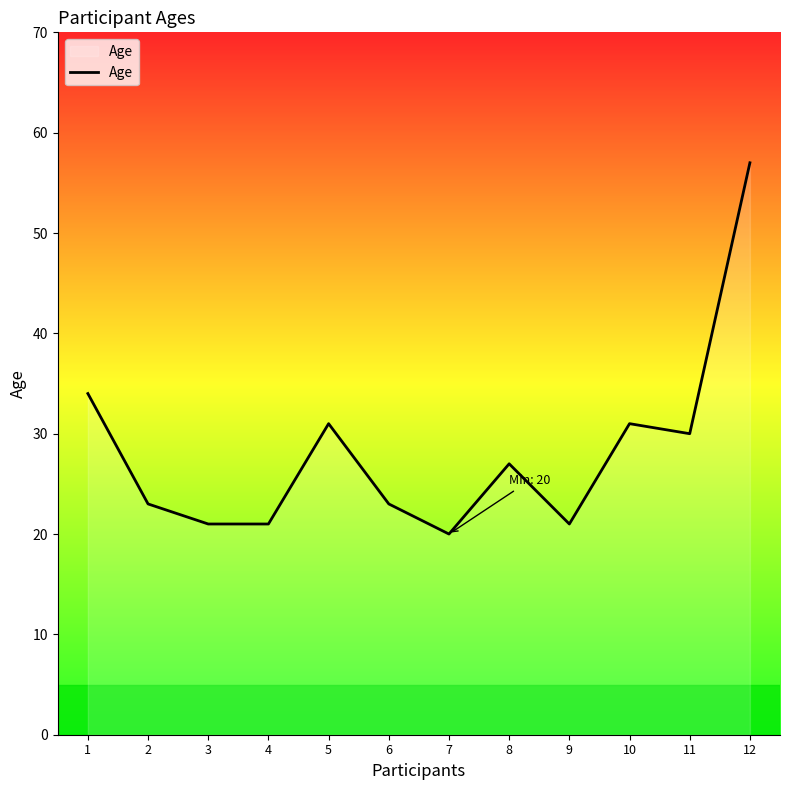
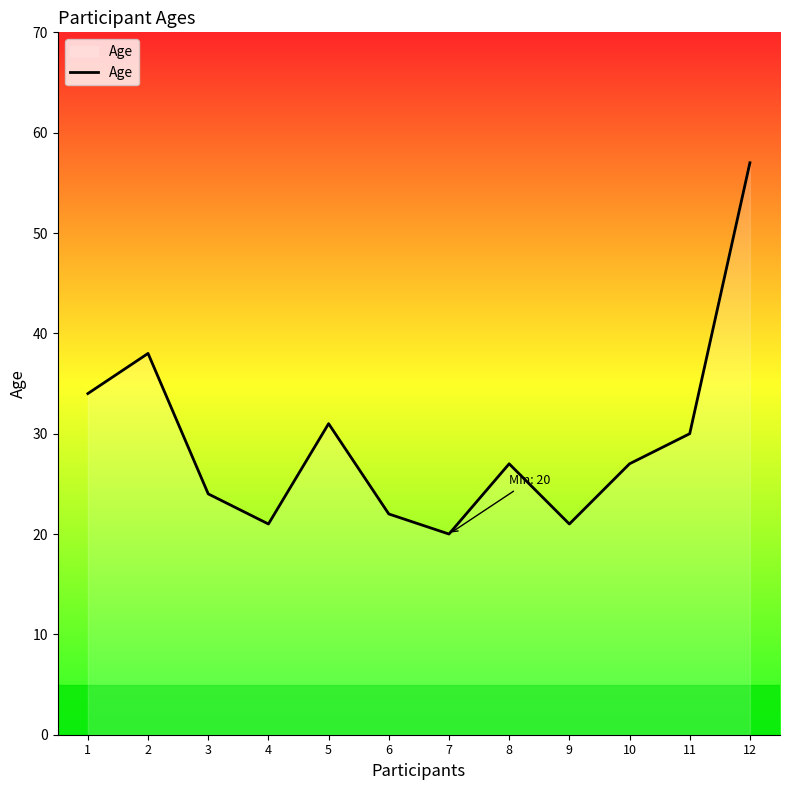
  {
    "1": 34,
-   "2": 23,
-   "3": 21,
+   "2": 38,
+   "3": 24,
    "4": 21,
    "5": 31,
-   "6": 23,
+   "6": 22,
    "8": 27,
    "9": 21,
-   "10": 31,
+   "10": 27,
    "11": 30,
    "12": 57
  }
